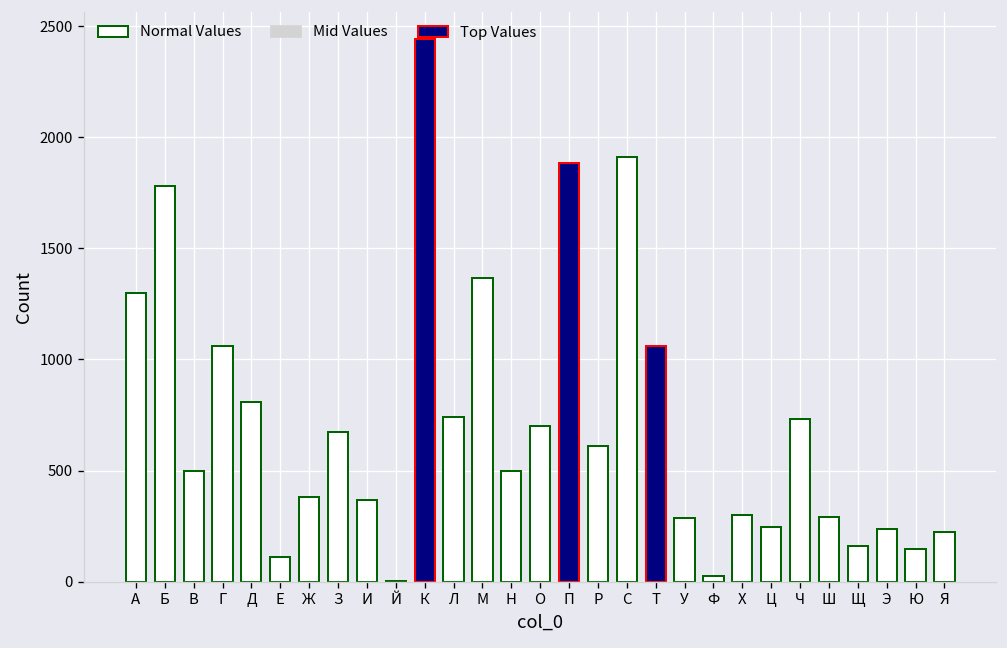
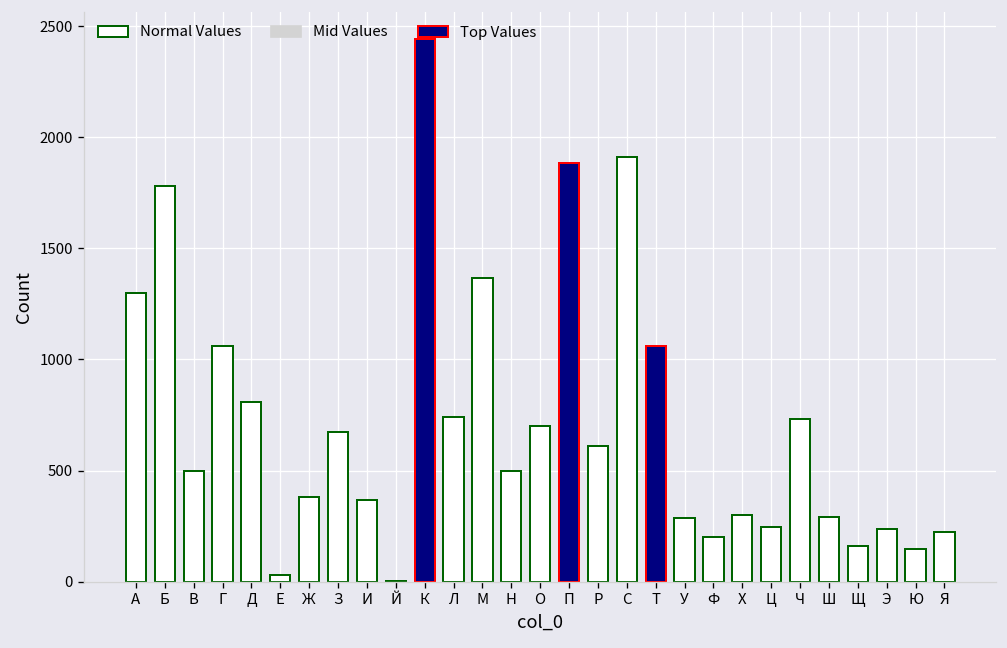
  {
    "А": 1300,
    "Б": 1780,
    "В": 500,
    "Г": 1060,
    "Д": 810,
-   "Е": 110,
+   "Е": 30,
    "Ж": 380,
    "З": 670,
    "И": 370,
    "К": 2440,
    "Л": 740,
    "М": 1370,
    "Н": 500,
    "О": 700,
    "П": 1880,
    "Р": 610,
    "С": 1910,
    "Т": 1060,
    "У": 290,
-   "Ф": 20,
+   "Ф": 200,
    "Х": 300,
    "Ц": 250,
    "Ч": 730,
    "Ш": 290,
    "Щ": 160,
    "Э": 240,
    "Ю": 150,
    "Я": 230
  }
